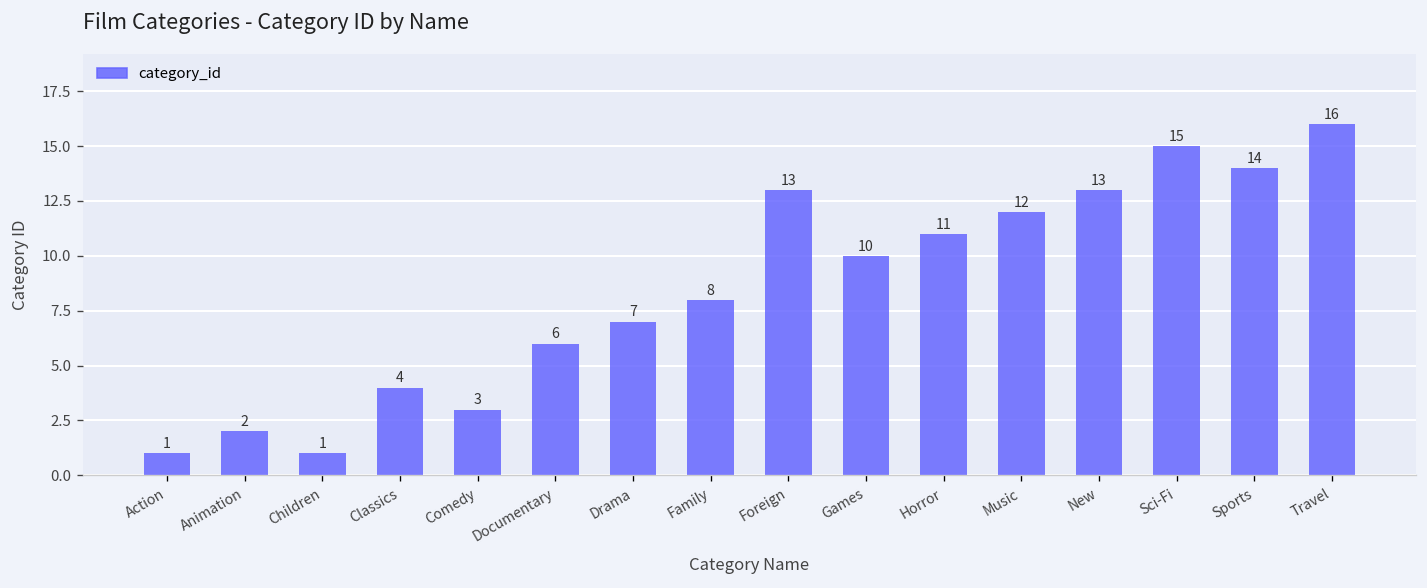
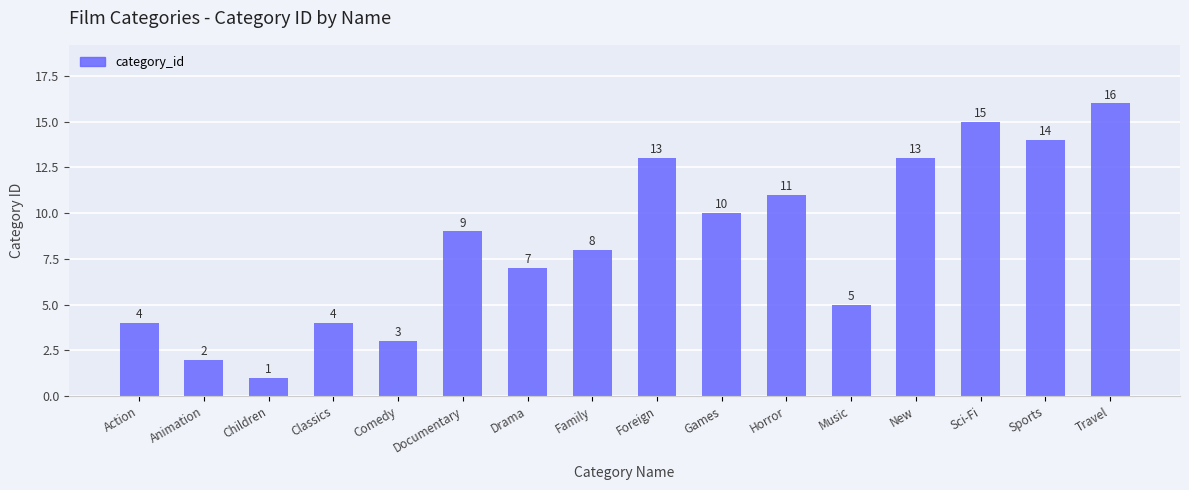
  {
-   "Action": 1,
+   "Action": 4,
    "Animation": 2,
    "Children": 1,
    "Classics": 4,
    "Comedy": 3,
-   "Documentary": 6,
+   "Documentary": 9,
    "Drama": 7,
    "Family": 8,
    "Foreign": 13,
    "Games": 10,
    "Horror": 11,
-   "Music": 12,
+   "Music": 5,
    "New": 13,
    "Sci-Fi": 15,
    "Sports": 14,
    "Travel": 16
  }
